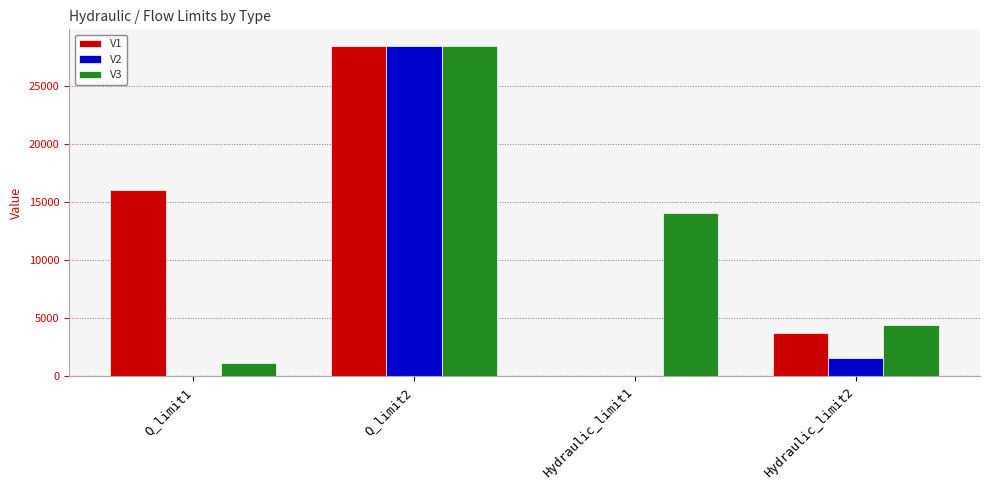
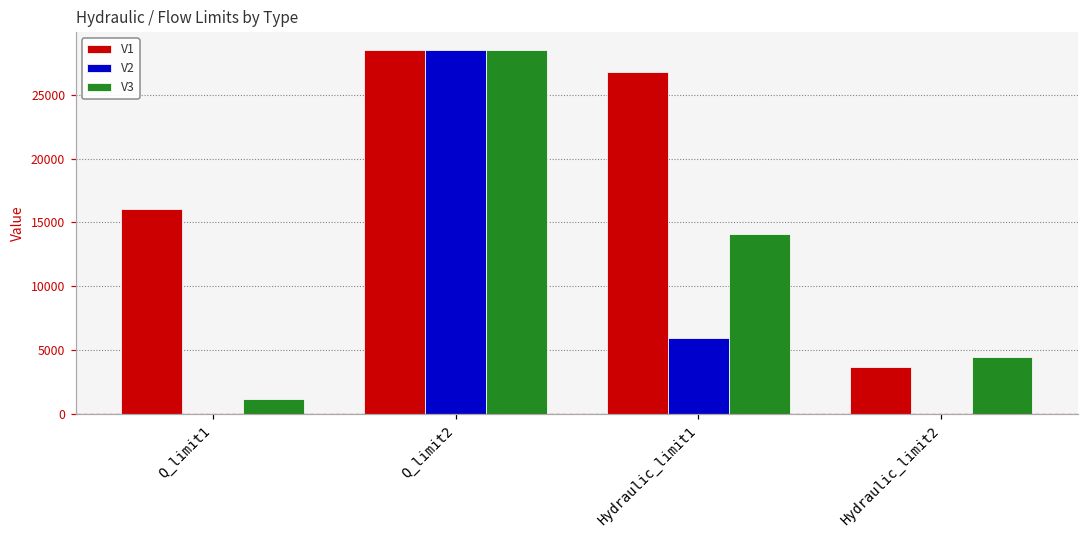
  {
    "V1": {
      "Q_limit1": 16100,
      "Q_limit2": 28500,
-     "Hydraulic_limit1": 0,
+     "Hydraulic_limit1": 26700,
      "Hydraulic_limit2": 3700
    },
    "V2": {
      "Q_limit1": 0,
      "Q_limit2": 28500,
-     "Hydraulic_limit1": 0,
-     "Hydraulic_limit2": 1600
+     "Hydraulic_limit1": 5900,
+     "Hydraulic_limit2": 0
    },
    "V3": {
      "Q_limit1": 1200,
      "Q_limit2": 28500,
      "Hydraulic_limit1": 14100,
      "Hydraulic_limit2": 4500
    }
  }
